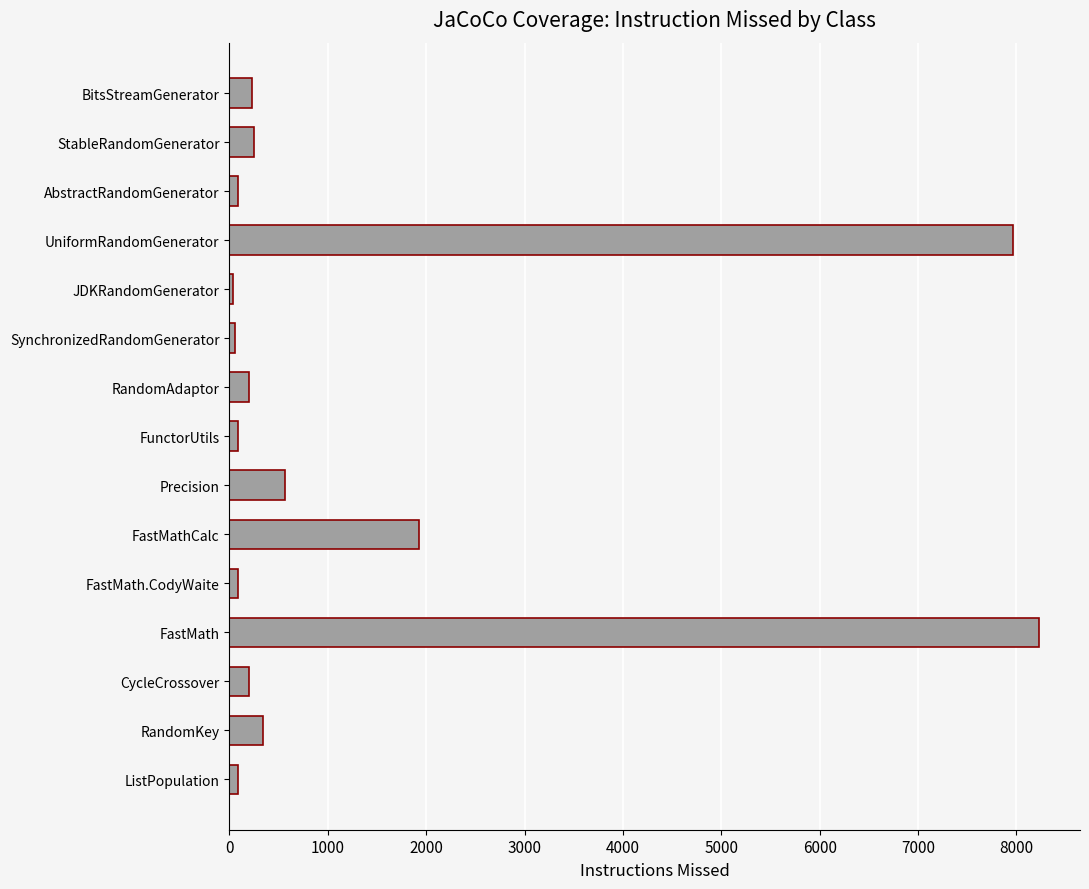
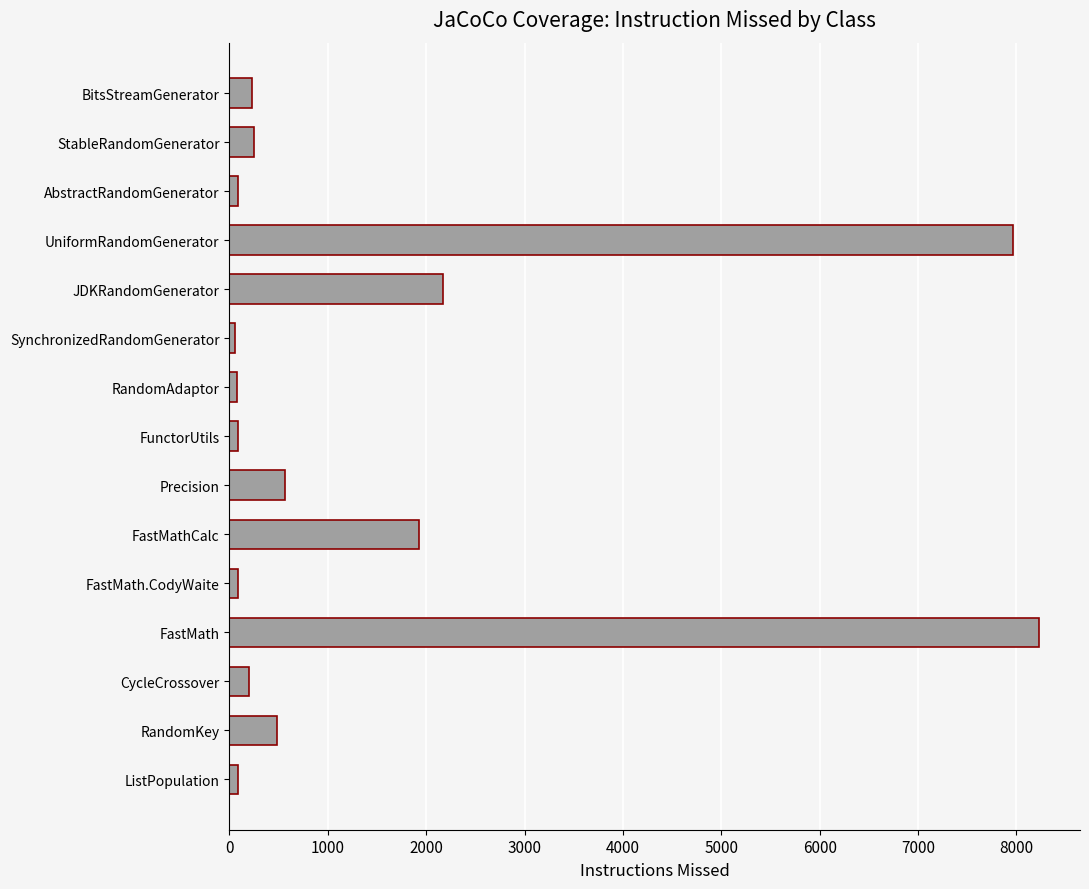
  {
    "BitsStreamGenerator": 200,
    "StableRandomGenerator": 300,
    "AbstractRandomGenerator": 100,
    "UniformRandomGenerator": 8000,
-   "JDKRandomGenerator": 0,
+   "JDKRandomGenerator": 2200,
    "SynchronizedRandomGenerator": 100,
-   "RandomAdaptor": 200,
+   "RandomAdaptor": 100,
    "FunctorUtils": 100,
    "Precision": 600,
    "FastMathCalc": 1900,
    "FastMath.CodyWaite": 100,
    "FastMath": 8200,
    "CycleCrossover": 200,
-   "RandomKey": 300,
+   "RandomKey": 500,
    "ListPopulation": 100
  }
